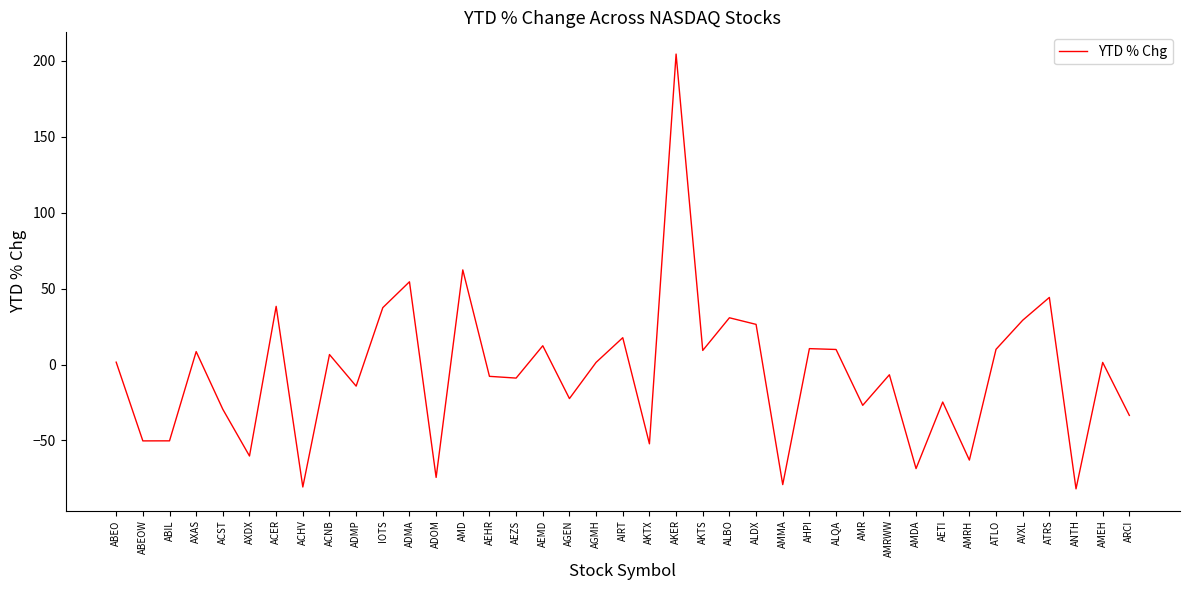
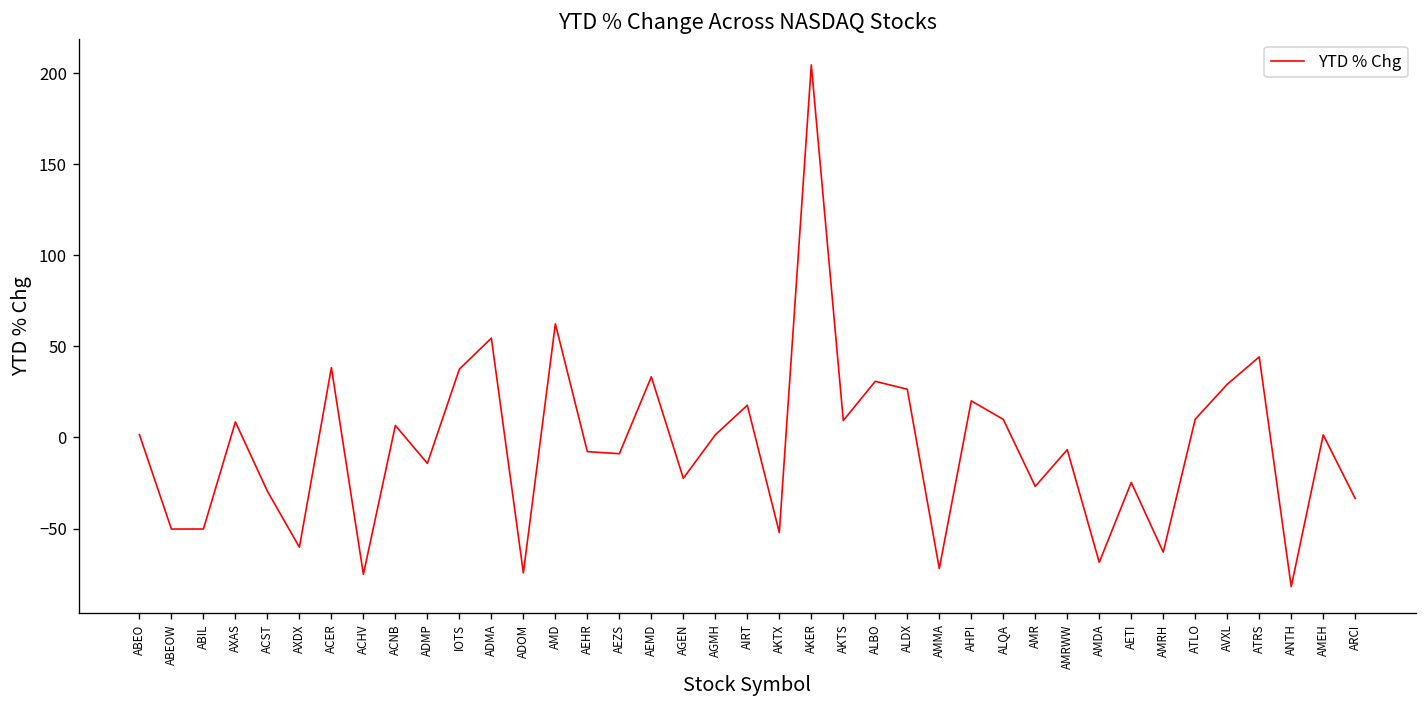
  {
    "ABEO": 2,
    "ABEOW": -50,
    "ABIL": -50,
    "AXAS": 9,
    "ACST": -29,
    "AXDX": -60,
    "ACER": 38,
-   "ACHV": -81,
+   "ACHV": -75,
    "ACNB": 7,
    "ADMP": -14,
    "IOTS": 37,
    "ADMA": 55,
    "ADOM": -74,
    "AMD": 62,
    "AEHR": -8,
    "AEZS": -9,
-   "AEMD": 12,
+   "AEMD": 33,
    "AGEN": -22,
    "AGMH": 1,
    "AIRT": 18,
    "AKTX": -52,
    "AKER": 204,
    "AKTS": 9,
    "ALBO": 31,
    "ALDX": 26,
-   "AMMA": -79,
-   "AHPI": 11,
+   "AMMA": -72,
+   "AHPI": 20,
    "ALQA": 10,
    "AMR": -27,
    "AMRWW": -7,
    "AMDA": -69,
    "AETI": -25,
    "AMRH": -63,
    "ATLO": 10,
    "AVXL": 29,
    "ATRS": 44,
    "ANTH": -82,
    "AMEH": 1,
    "ARCI": -33
  }
